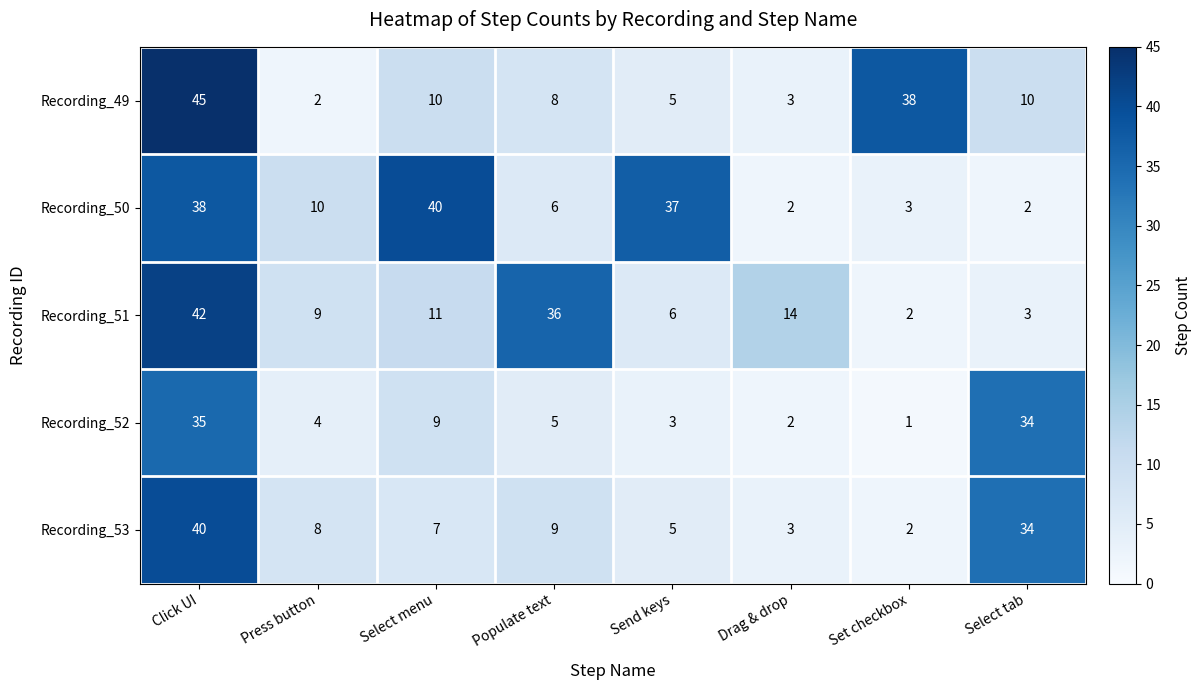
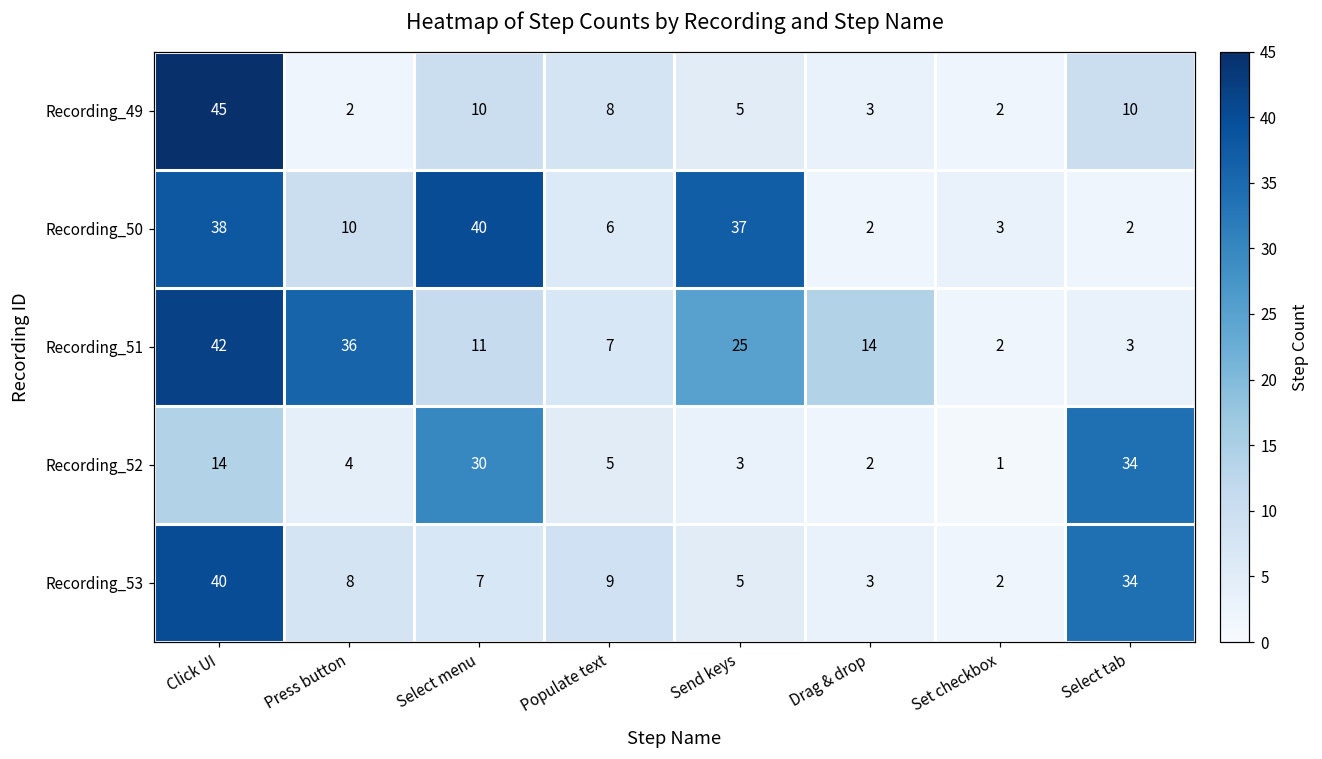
  {
    "Recording_49": {
      "Click UI": 45,
      "Press button": 2,
      "Select menu": 10,
      "Populate text": 8,
      "Send keys": 5,
      "Drag & drop": 3,
-     "Set checkbox": 38,
+     "Set checkbox": 2,
      "Select tab": 10
    },
    "Recording_50": {
      "Click UI": 38,
      "Press button": 10,
      "Select menu": 40,
      "Populate text": 6,
      "Send keys": 37,
      "Drag & drop": 2,
      "Set checkbox": 3,
      "Select tab": 2
    },
    "Recording_51": {
      "Click UI": 42,
-     "Press button": 9,
+     "Press button": 36,
      "Select menu": 11,
-     "Populate text": 36,
-     "Send keys": 6,
+     "Populate text": 7,
+     "Send keys": 25,
      "Drag & drop": 14,
      "Set checkbox": 2,
      "Select tab": 3
    },
    "Recording_52": {
-     "Click UI": 35,
+     "Click UI": 14,
      "Press button": 4,
-     "Select menu": 9,
+     "Select menu": 30,
      "Populate text": 5,
      "Send keys": 3,
      "Drag & drop": 2,
      "Set checkbox": 1,
      "Select tab": 34
    },
    "Recording_53": {
      "Click UI": 40,
      "Press button": 8,
      "Select menu": 7,
      "Populate text": 9,
      "Send keys": 5,
      "Drag & drop": 3,
      "Set checkbox": 2,
      "Select tab": 34
    }
  }
